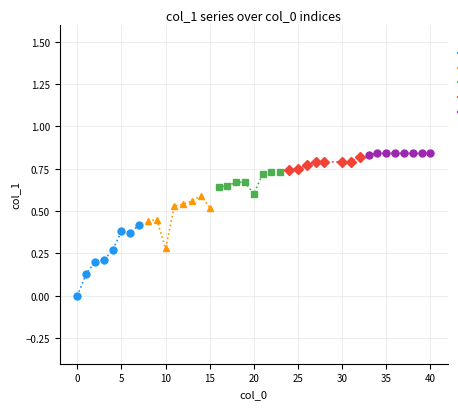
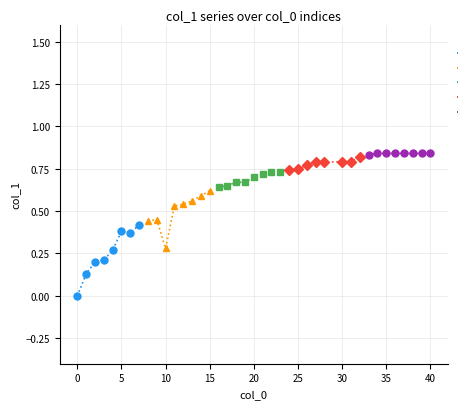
  {
    "SSP1-RCP1.9": {
      "0": 0.00,
      "5": 0.38
    },
    "SSP2-RCP4.5": {
      "10": 0.28,
-     "15": 0.52
+     "15": 0.62
    },
    "SSP3-RCP7.0": {
-     "20": 0.6
+     "20": 0.7
    },
    "SSP4-RCP6.0": {
      "25": 0.75,
      "30": 0.79
    },
    "SSP5-RCP8.5": {
      "35": 0.84,
      "40": 0.84
    }
  }
